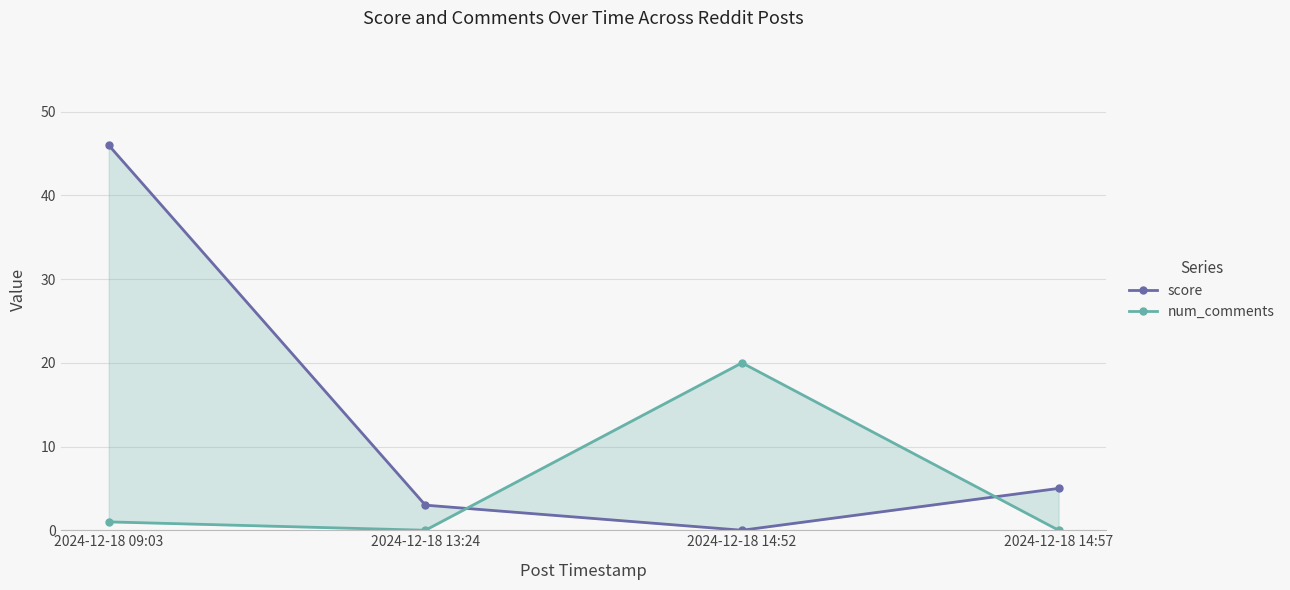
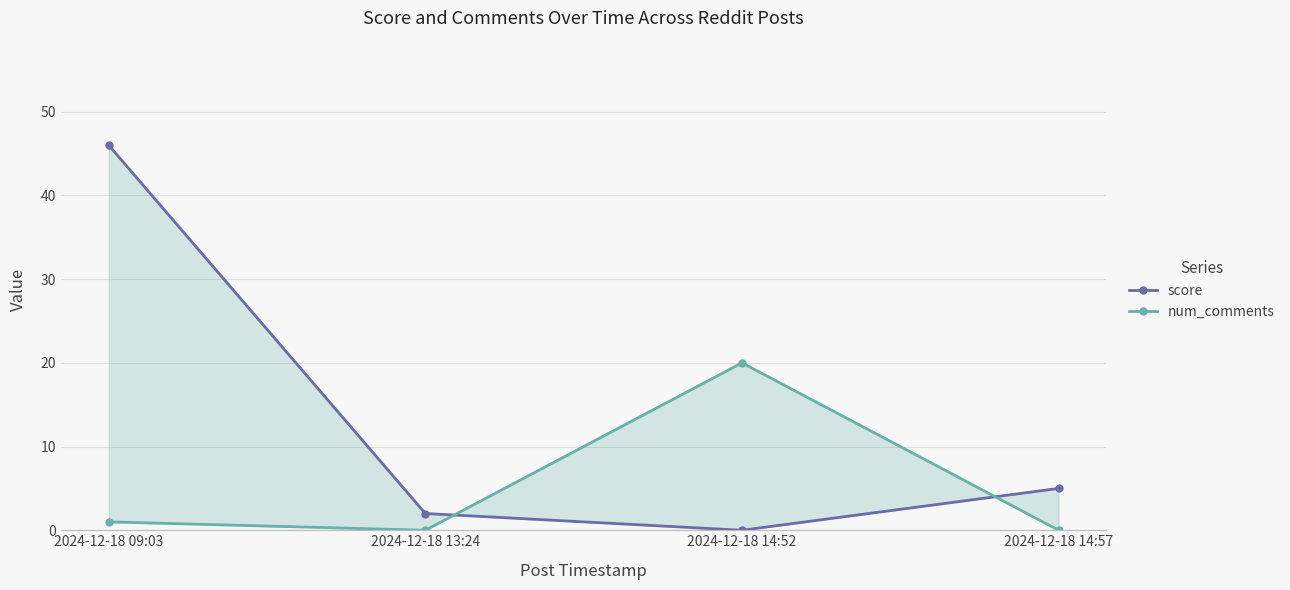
  {
    "score": {
-     "2024-12-18 13:24": 3,
+     "2024-12-18 13:24": 2,
      "2024-12-18 14:52": 0
    }
  }
